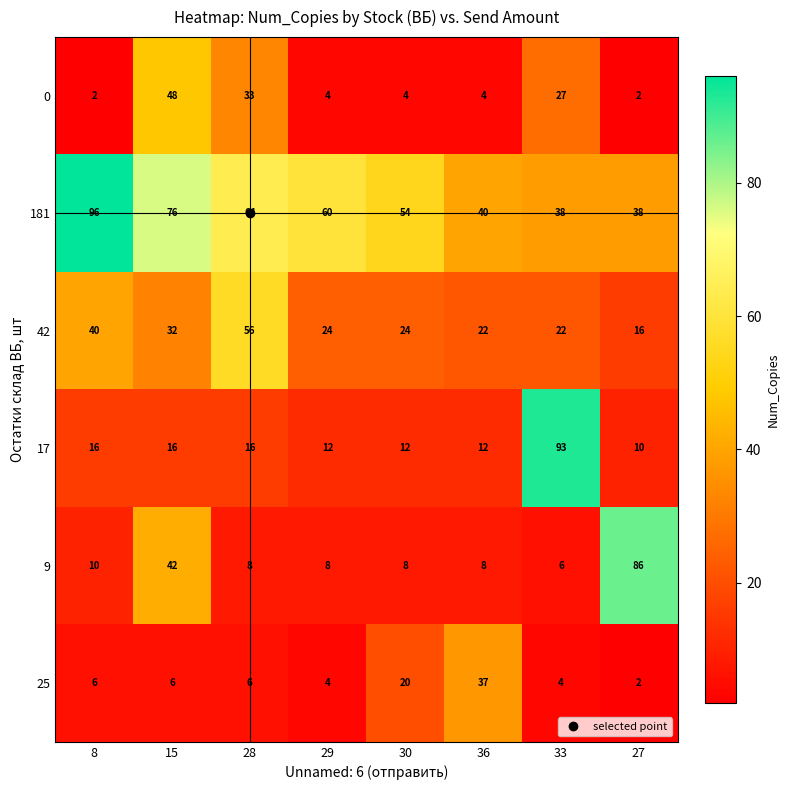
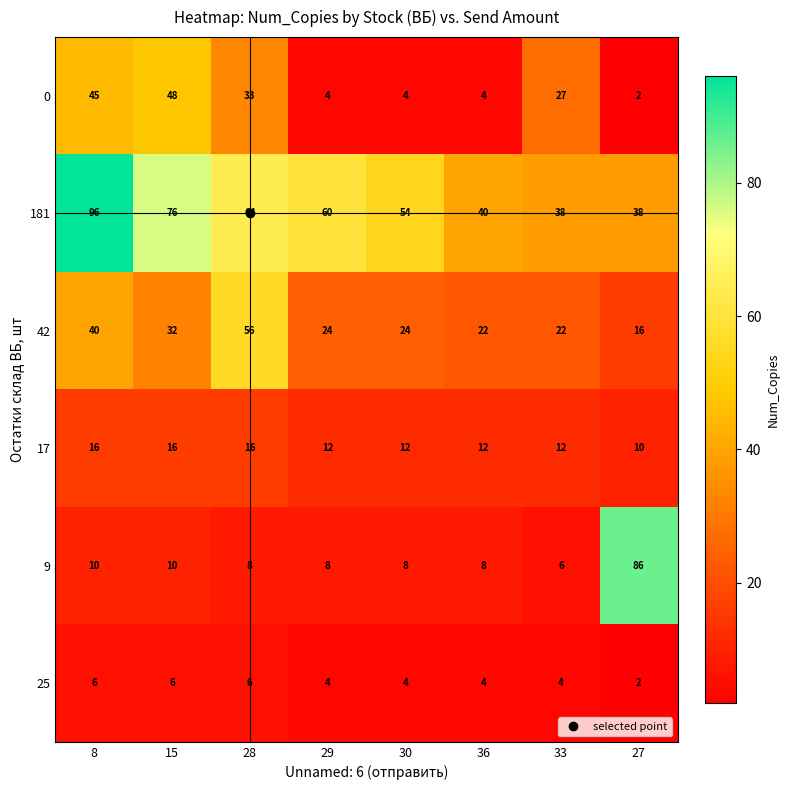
  {
    "0": {
-     "8": 2,
+     "8": 45,
      "15": 48,
      "28": 33,
      "29": 4,
      "30": 4,
      "36": 4,
      "33": 27,
      "27": 2
    },
    "181": {
      "8": 96,
      "15": 76,
      "29": 60,
      "30": 54,
      "36": 40,
      "33": 38,
      "27": 38
    },
    "42": {
      "8": 40,
      "15": 32,
      "28": 56,
      "29": 24,
      "30": 24,
      "36": 22,
      "33": 22,
      "27": 16
    },
    "17": {
      "8": 16,
      "15": 16,
      "28": 16,
      "29": 12,
      "30": 12,
      "36": 12,
-     "33": 93,
+     "33": 12,
      "27": 10
    },
    "9": {
      "8": 10,
-     "15": 42,
+     "15": 10,
      "28": 8,
      "29": 8,
      "30": 8,
      "36": 8,
      "33": 6,
      "27": 86
    },
    "25": {
      "8": 6,
      "15": 6,
      "28": 6,
      "29": 4,
-     "30": 20,
-     "36": 37,
+     "30": 4,
+     "36": 4,
      "33": 4,
      "27": 2
    }
  }
